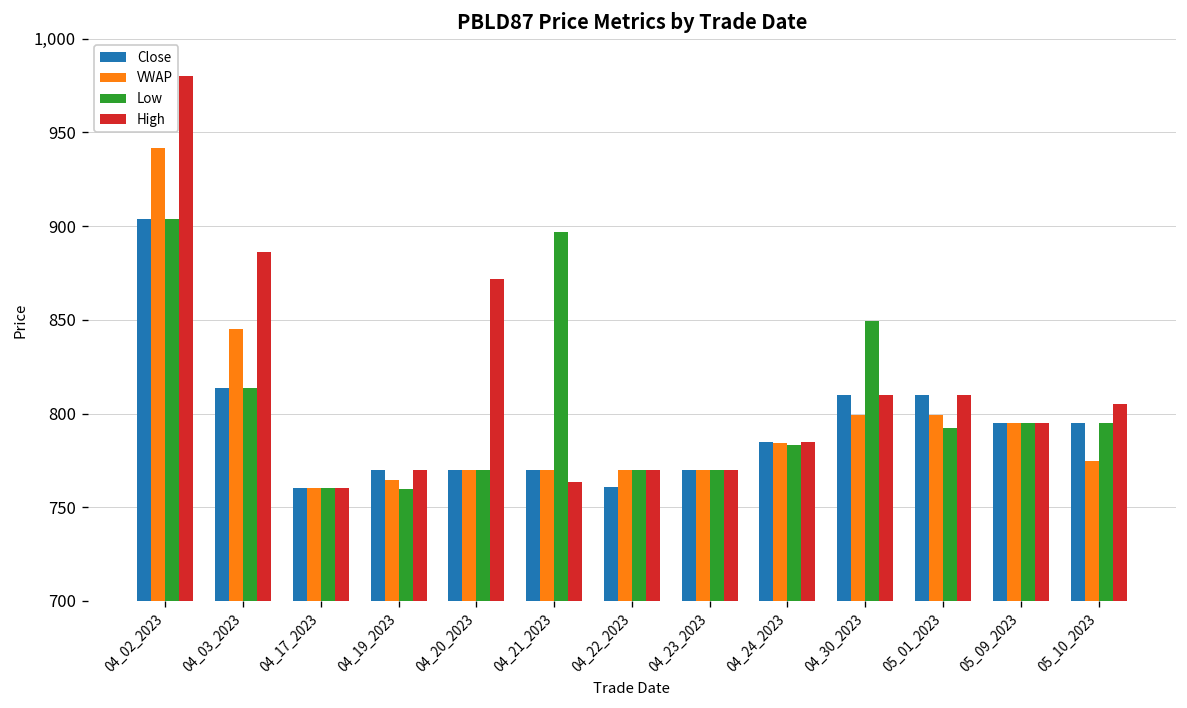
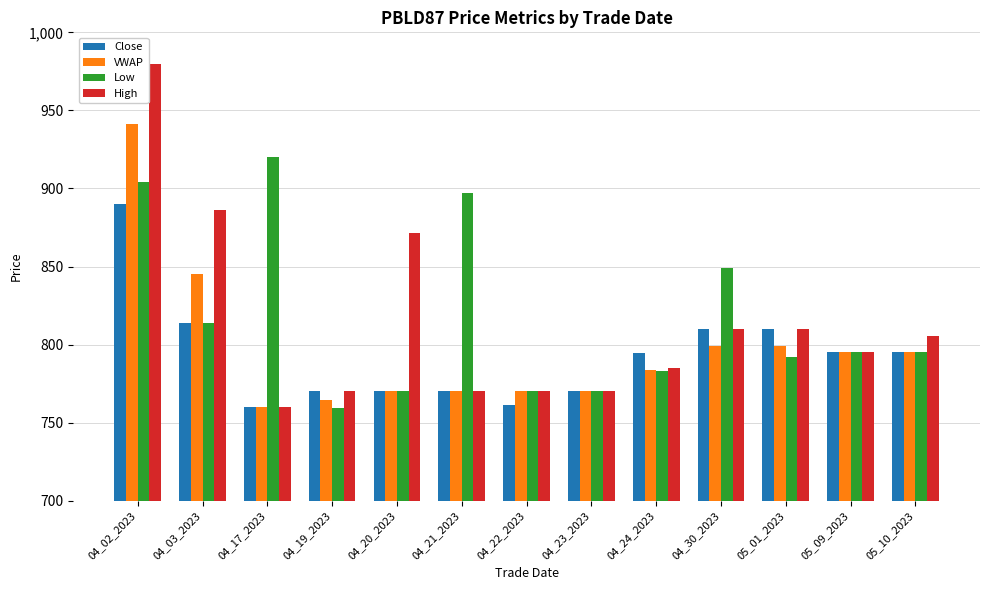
  {
    "Close": {
-     "04_02_2023": 904,
+     "04_02_2023": 890,
      "04_03_2023": 814,
      "04_17_2023": 760,
      "04_19_2023": 770,
      "04_20_2023": 770,
      "04_21_2023": 770,
      "04_22_2023": 761,
      "04_23_2023": 770,
-     "04_24_2023": 785,
+     "04_24_2023": 794,
      "04_30_2023": 810,
      "05_01_2023": 810,
      "05_09_2023": 795,
      "05_10_2023": 795
    },
    "VWAP": {
      "04_02_2023": 942,
      "04_03_2023": 845,
      "04_17_2023": 760,
      "04_19_2023": 765,
      "04_20_2023": 770,
      "04_21_2023": 770,
      "04_22_2023": 770,
      "04_23_2023": 770,
      "04_24_2023": 784,
      "04_30_2023": 799,
      "05_01_2023": 799,
      "05_09_2023": 795,
-     "05_10_2023": 775
+     "05_10_2023": 795
    },
    "Low": {
      "04_02_2023": 904,
      "04_03_2023": 814,
-     "04_17_2023": 760,
+     "04_17_2023": 920,
      "04_19_2023": 760,
      "04_20_2023": 770,
      "04_21_2023": 897,
      "04_22_2023": 770,
      "04_23_2023": 770,
      "04_24_2023": 783,
      "04_30_2023": 849,
      "05_01_2023": 792,
      "05_09_2023": 795,
      "05_10_2023": 795
    },
    "High": {
      "04_02_2023": 980,
      "04_03_2023": 886,
      "04_17_2023": 760,
      "04_19_2023": 770,
      "04_20_2023": 872,
-     "04_21_2023": 763,
+     "04_21_2023": 770,
      "04_22_2023": 770,
      "04_23_2023": 770,
      "04_24_2023": 785,
      "04_30_2023": 810,
      "05_01_2023": 810,
      "05_09_2023": 795,
      "05_10_2023": 805
    }
  }
